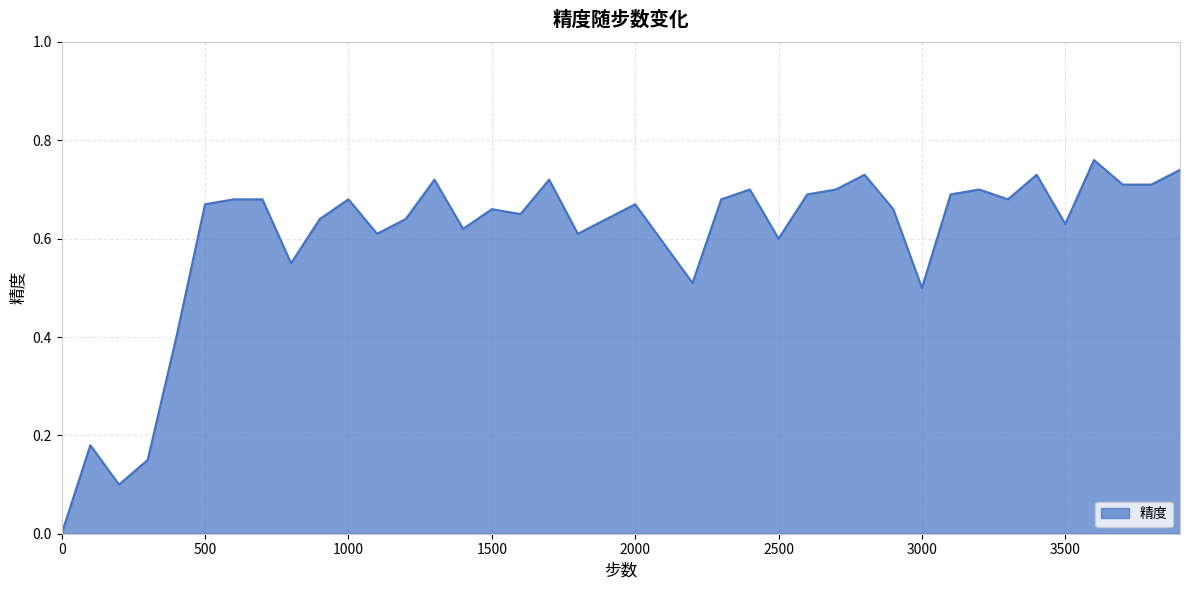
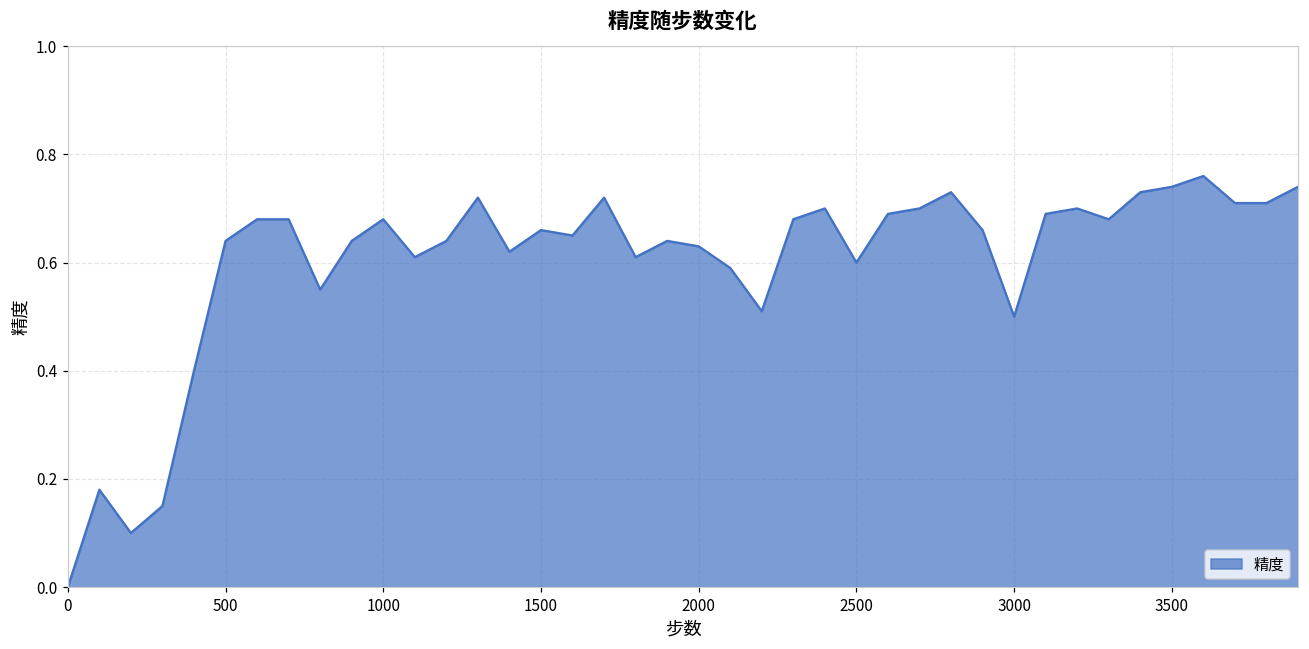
  {
    "0": 0.00,
-   "500": 0.67,
+   "500": 0.64,
    "1000": 0.68,
    "1500": 0.66,
-   "2000": 0.67,
+   "2000": 0.63,
    "2500": 0.60,
    "3000": 0.50,
-   "3500": 0.63
+   "3500": 0.74
  }
